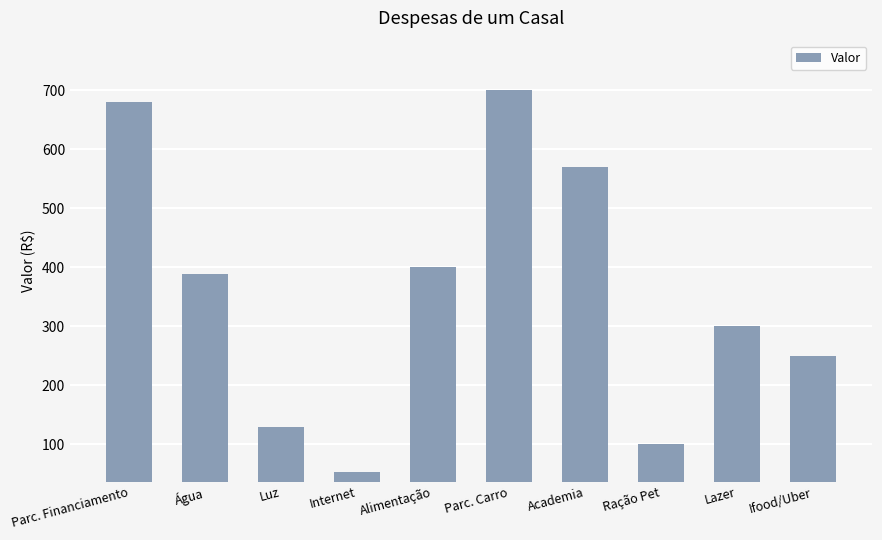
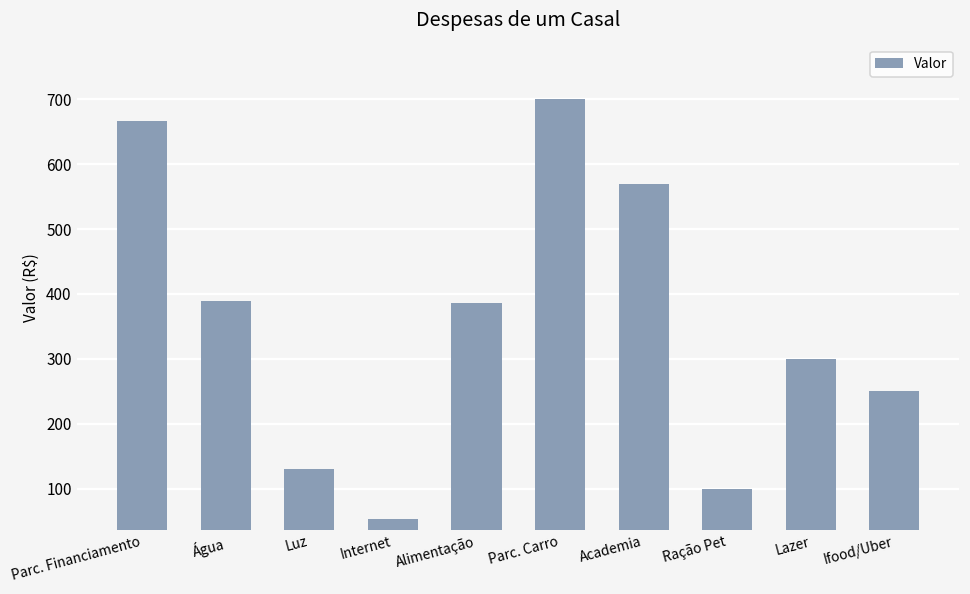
  {
-   "Parc. Financiamento": 680,
+   "Parc. Financiamento": 670,
    "Água": 390,
    "Luz": 130,
    "Internet": 50,
-   "Alimentação": 400,
+   "Alimentação": 390,
    "Parc. Carro": 700,
    "Academia": 570,
    "Ração Pet": 100,
    "Lazer": 300,
    "Ifood/Uber": 250
  }
